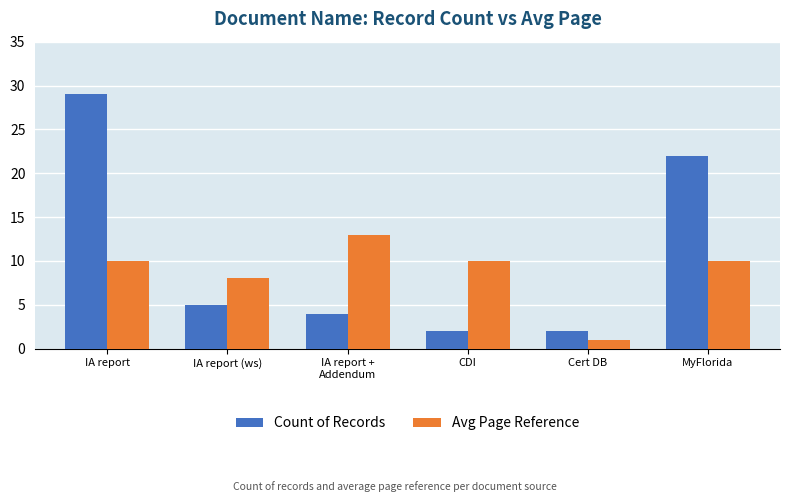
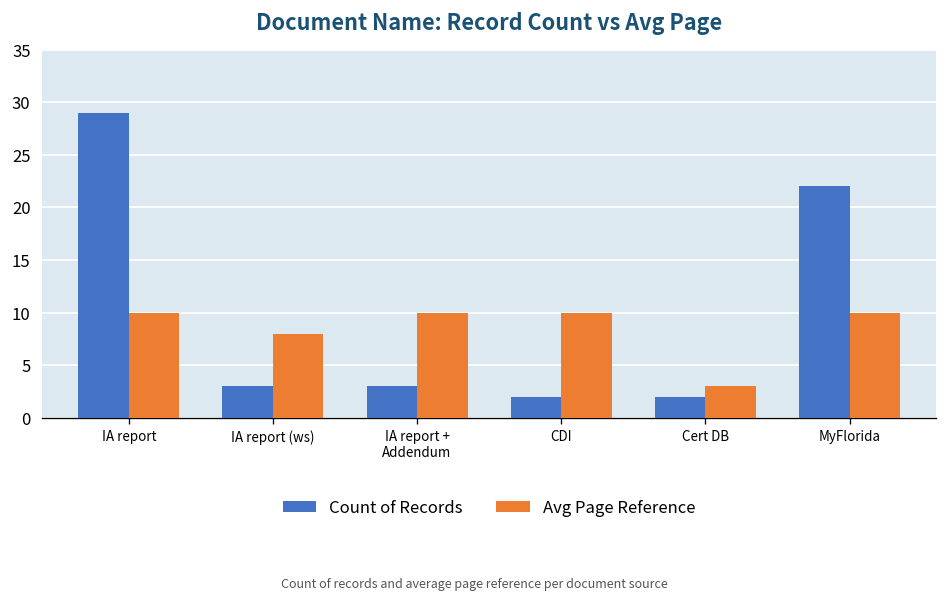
  {
    "Count of Records": {
      "IA report": 29,
-     "IA report (ws)": 5,
-     "IA report + Addendum": 4,
+     "IA report (ws)": 3,
+     "IA report + Addendum": 3,
      "CDI": 2,
      "Cert DB": 2,
      "MyFlorida": 22
    },
    "Avg Page Reference": {
      "IA report": 10,
      "IA report (ws)": 8,
-     "IA report + Addendum": 13,
+     "IA report + Addendum": 10,
      "CDI": 10,
-     "Cert DB": 1,
+     "Cert DB": 3,
      "MyFlorida": 10
    }
  }
